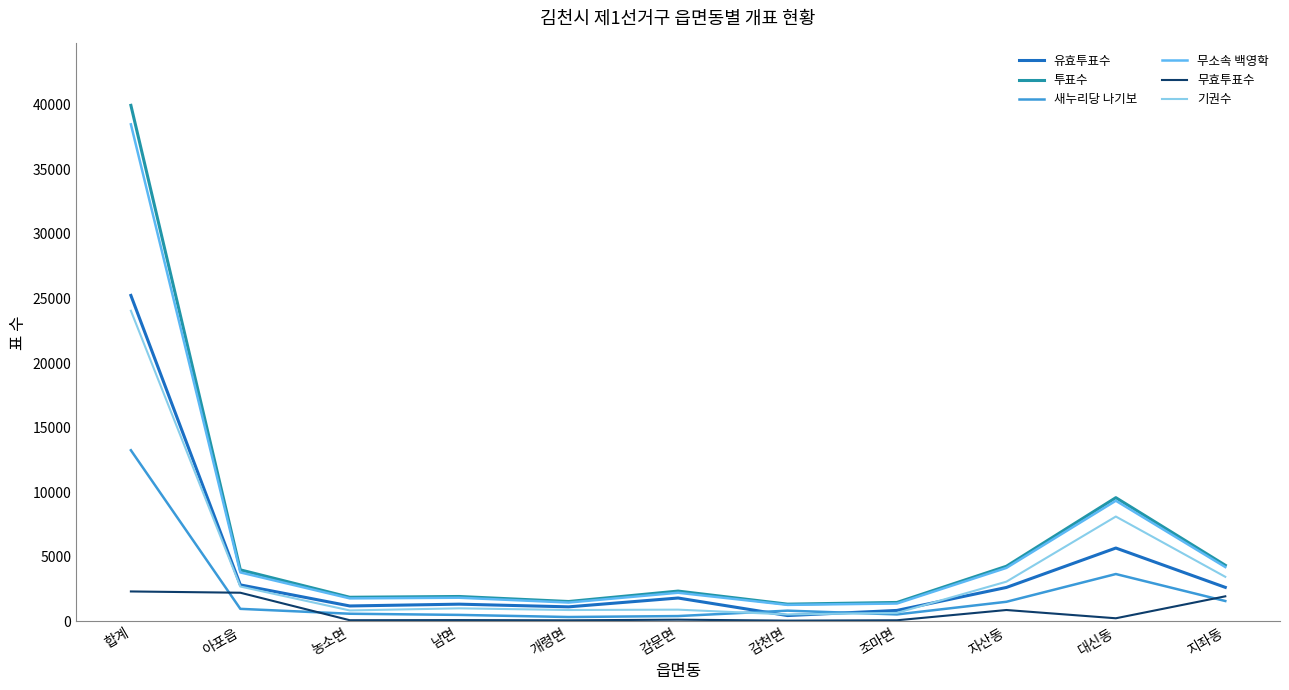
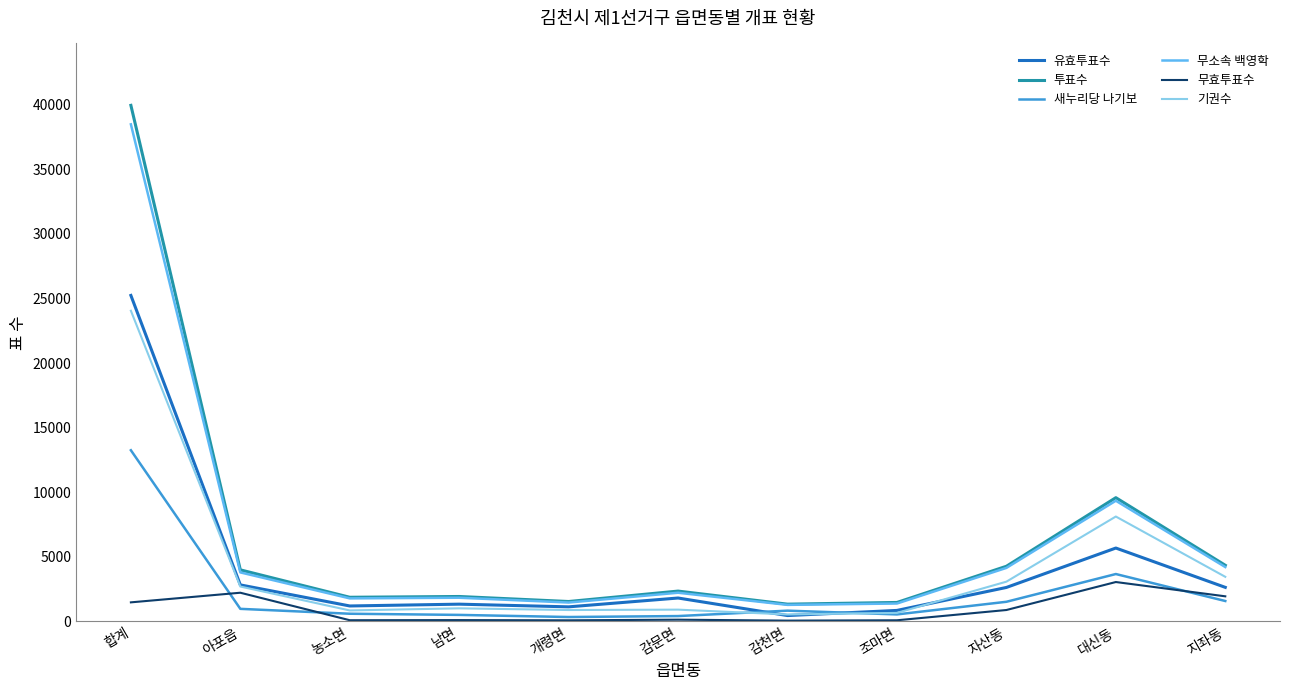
  {
    "무효투표수": {
-     "합계": 2300,
+     "합계": 1500,
      "아포읍": 2200,
      "농소면": 100,
      "남면": 100,
      "개령면": 100,
      "감문면": 100,
      "감천면": 100,
      "조마면": 100,
      "자산동": 900,
-     "대신동": 200,
+     "대신동": 3000,
      "지좌동": 1900
    }
  }
